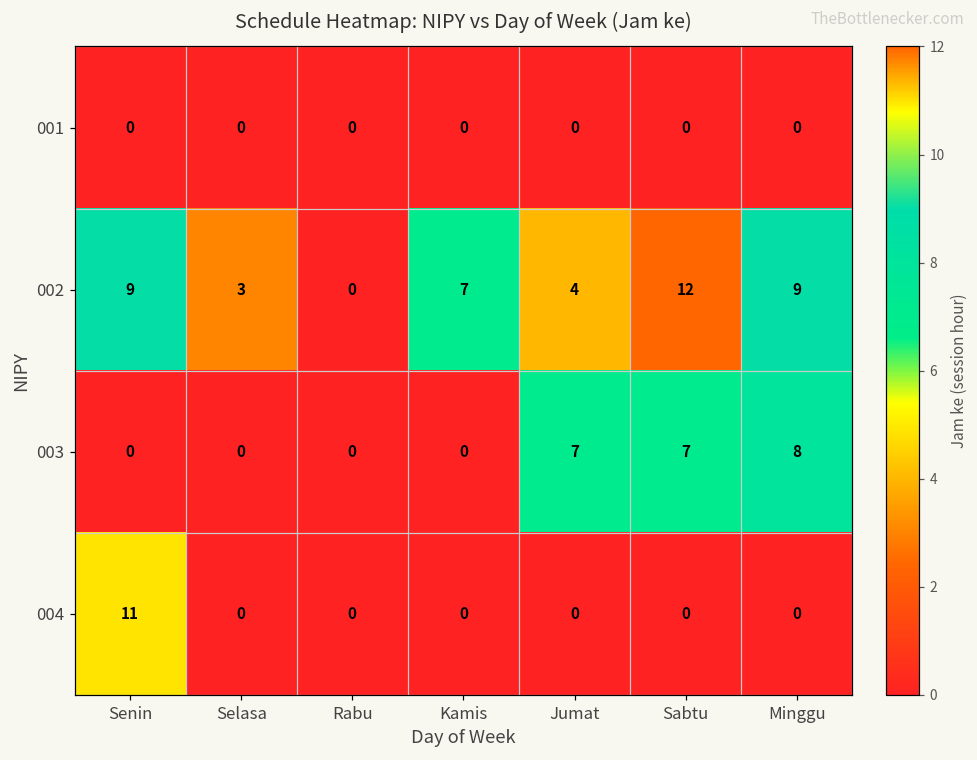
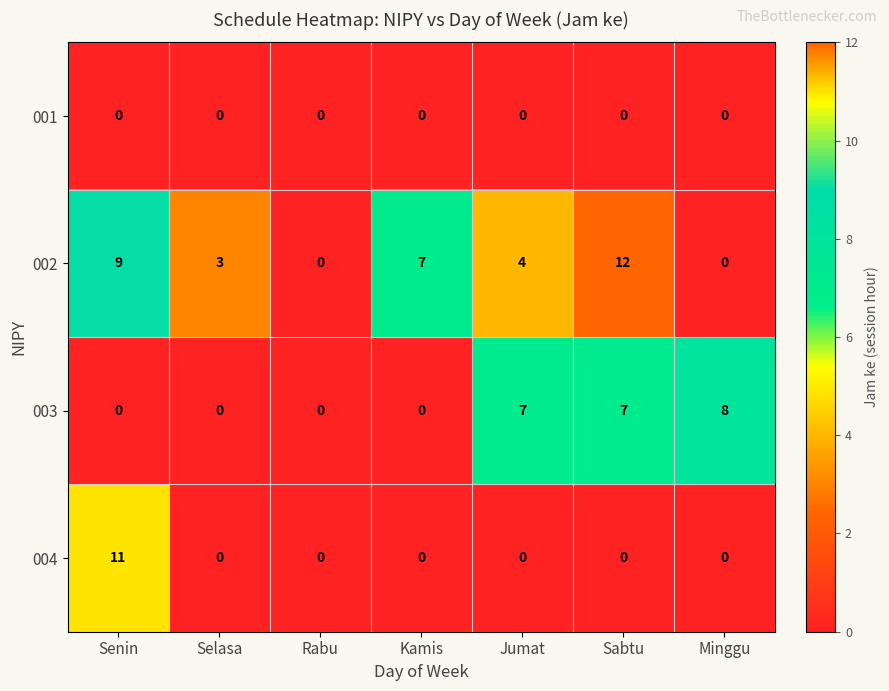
  {
    "001": {
      "Senin": 0,
      "Selasa": 0,
      "Rabu": 0,
      "Kamis": 0,
      "Jumat": 0,
      "Sabtu": 0,
      "Minggu": 0
    },
    "002": {
      "Senin": 9,
      "Selasa": 3,
      "Rabu": 0,
      "Kamis": 7,
      "Jumat": 4,
      "Sabtu": 12,
-     "Minggu": 9
+     "Minggu": 0
    },
    "003": {
      "Senin": 0,
      "Selasa": 0,
      "Rabu": 0,
      "Kamis": 0,
      "Jumat": 7,
      "Sabtu": 7,
      "Minggu": 8
    },
    "004": {
      "Senin": 11,
      "Selasa": 0,
      "Rabu": 0,
      "Kamis": 0,
      "Jumat": 0,
      "Sabtu": 0,
      "Minggu": 0
    }
  }
